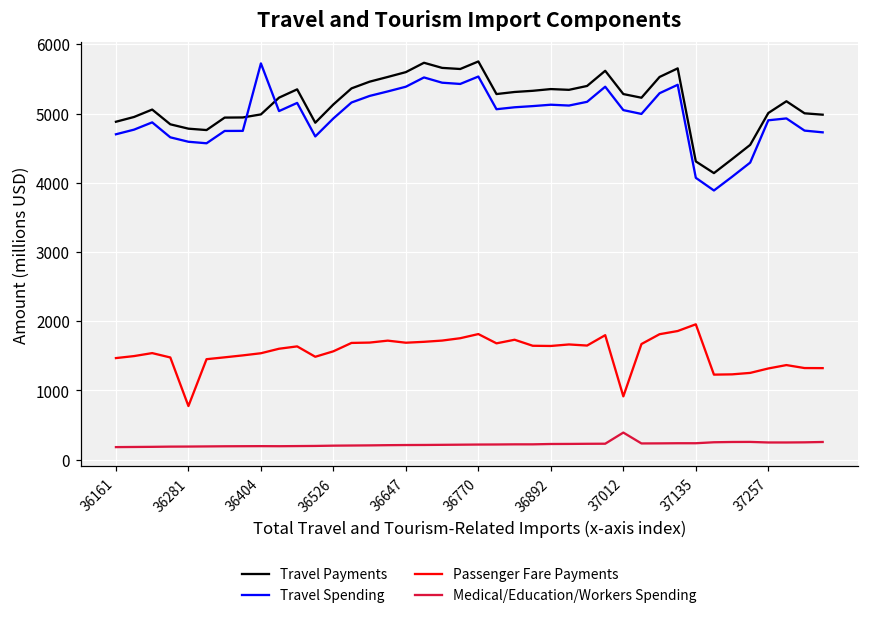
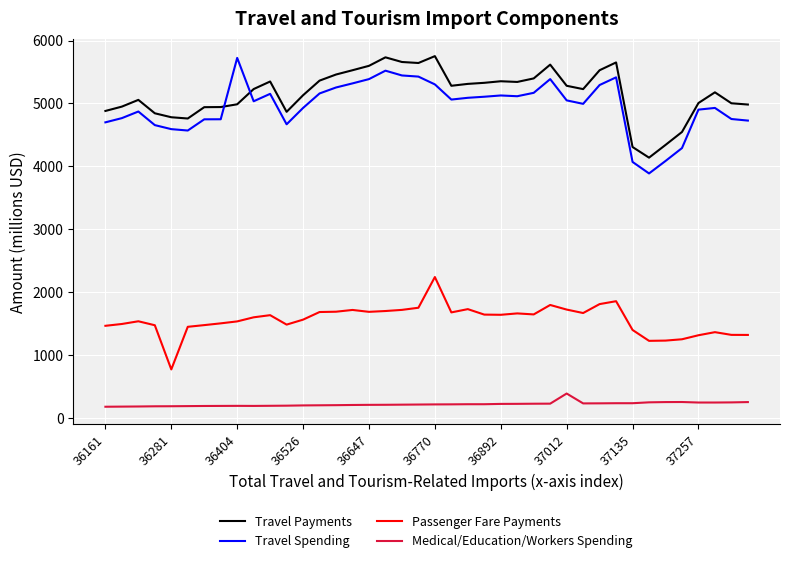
  {
    "Travel Payments": {
      "36161": 4900,
      "36281": 4800,
      "36404": 5000,
      "36526": 5100,
      "36647": 5600,
      "36770": 5800,
      "36892": 5400,
      "37012": 5300,
      "37135": 4300,
      "37257": 5000
    },
    "Travel Spending": {
      "36161": 4700,
      "36281": 4600,
      "36404": 5700,
      "36526": 4900,
      "36647": 5400,
-     "36770": 5500,
+     "36770": 5300,
      "36892": 5100,
      "37012": 5000,
      "37135": 4100,
      "37257": 4900
    },
    "Passenger Fare Payments": {
      "36161": 1500,
      "36281": 800,
      "36404": 1500,
      "36526": 1600,
      "36647": 1700,
-     "36770": 1800,
+     "36770": 2200,
      "36892": 1600,
-     "37012": 900,
-     "37135": 2000,
+     "37012": 1700,
+     "37135": 1400,
      "37257": 1300
    },
    "Medical/Education/Workers Spending": {
      "36161": 200,
      "36281": 200,
      "36404": 200,
      "36526": 200,
      "36647": 200,
      "36770": 200,
      "36892": 200,
      "37012": 400,
      "37135": 200,
      "37257": 200
    }
  }
